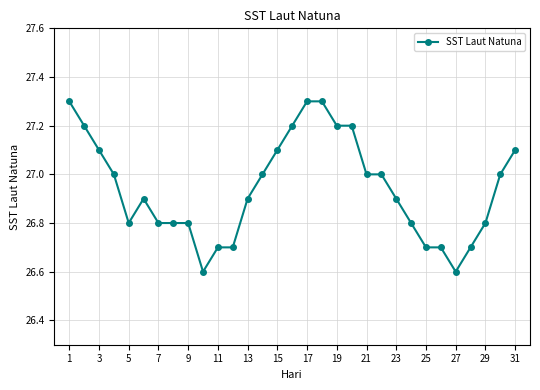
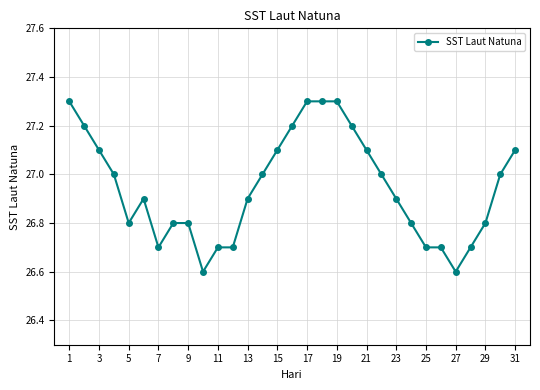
  {
    "1": 27.3,
    "3": 27.1,
    "5": 26.8,
-   "7": 26.8,
+   "7": 26.7,
    "9": 26.8,
    "11": 26.7,
    "13": 26.9,
    "15": 27.1,
    "17": 27.3,
-   "19": 27.2,
-   "21": 27.0,
+   "19": 27.3,
+   "21": 27.1,
    "23": 26.9,
    "25": 26.7,
    "27": 26.6,
    "29": 26.8,
    "31": 27.1
  }
